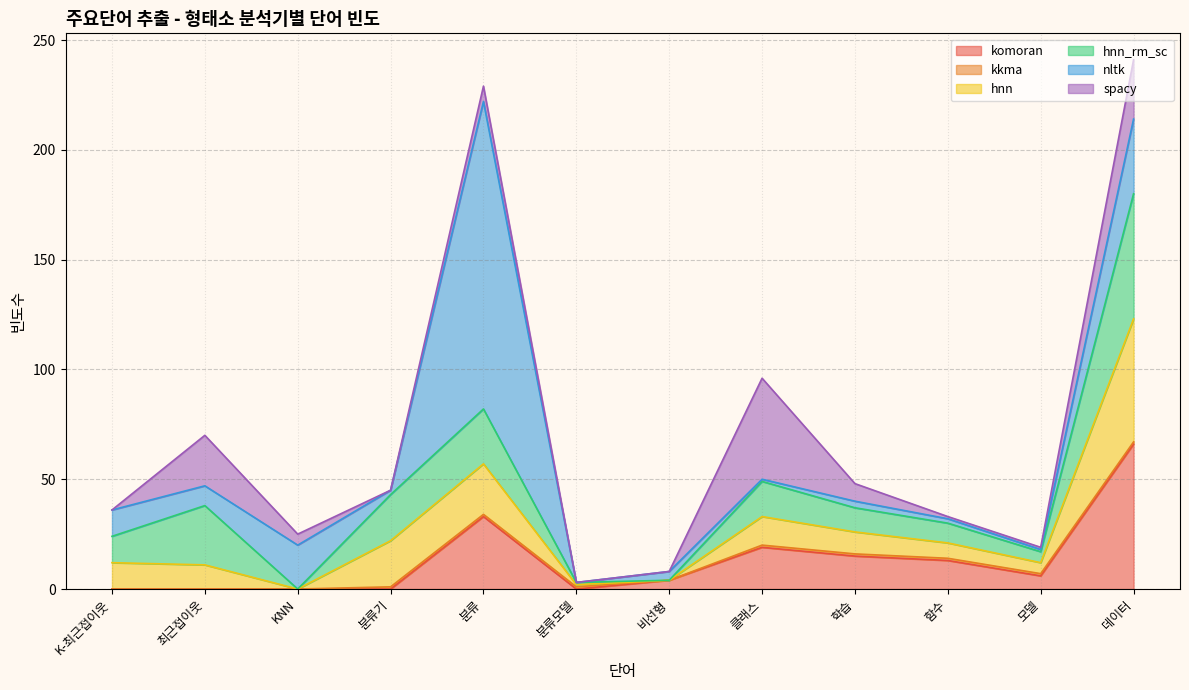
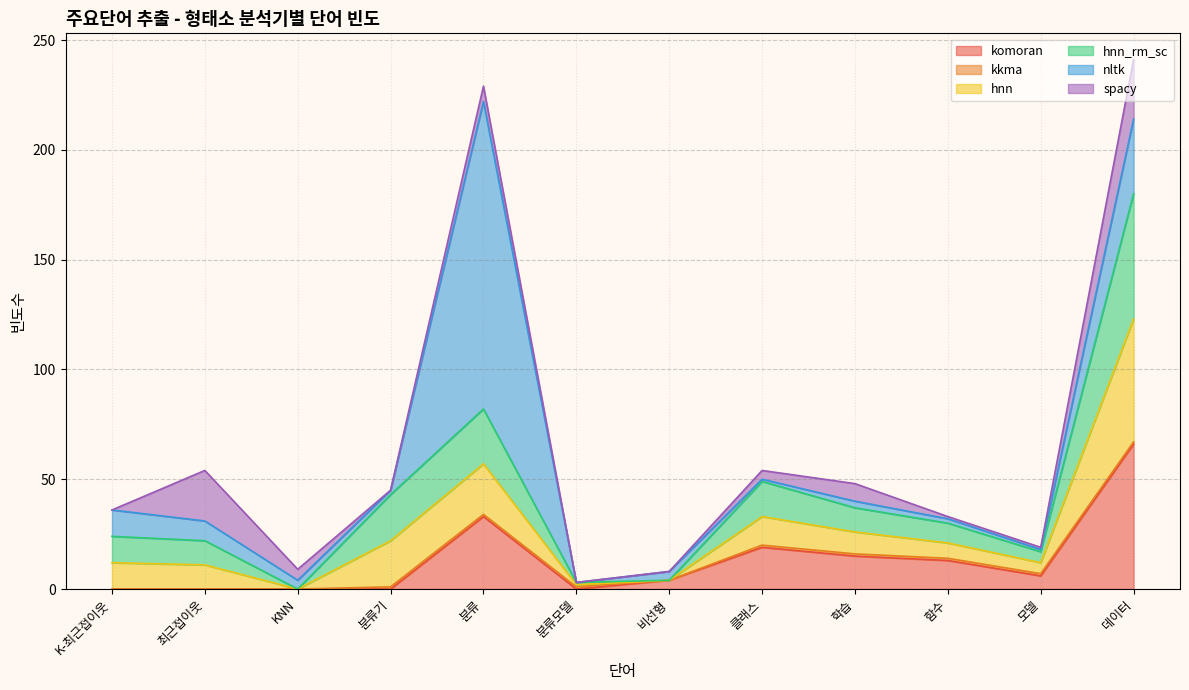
  {
    "hnn": {
      "K-최근접이웃": 12,
      "최근접이웃": 11,
      "분류기": 21,
      "분류": 23,
      "클래스": 13,
      "학습": 10,
      "함수": 7,
      "모델": 5,
      "데이터": 56
    },
    "hnn_rm_sc": {
      "K-최근접이웃": 12,
-     "최근접이웃": 27,
+     "최근접이웃": 11,
      "분류기": 21,
      "분류": 25,
      "학습": 11,
      "함수": 9,
      "데이터": 57
    },
    "nltk": {
      "최근접이웃": 9,
-     "KNN": 20,
+     "KNN": 4,
      "분류": 140,
      "학습": 3,
      "데이터": 34
    },
    "spacy": {
      "최근접이웃": 23,
      "KNN": 5,
      "분류": 7,
-     "클래스": 46,
+     "클래스": 4,
      "학습": 8
    }
  }
